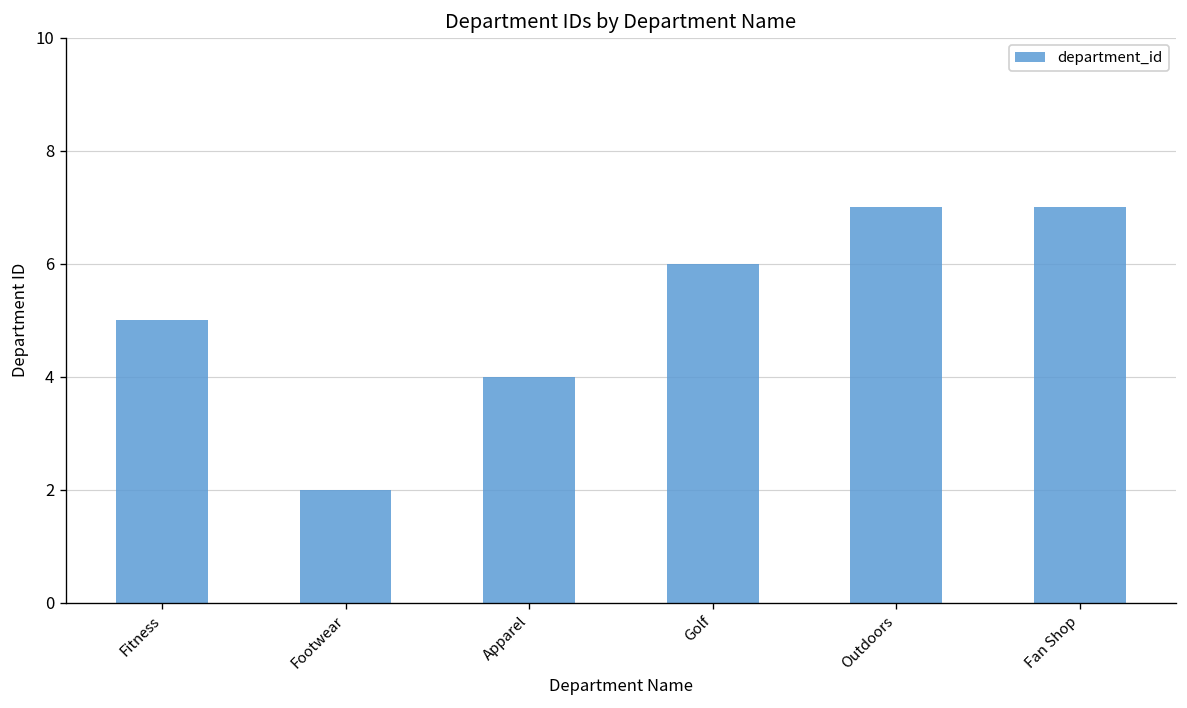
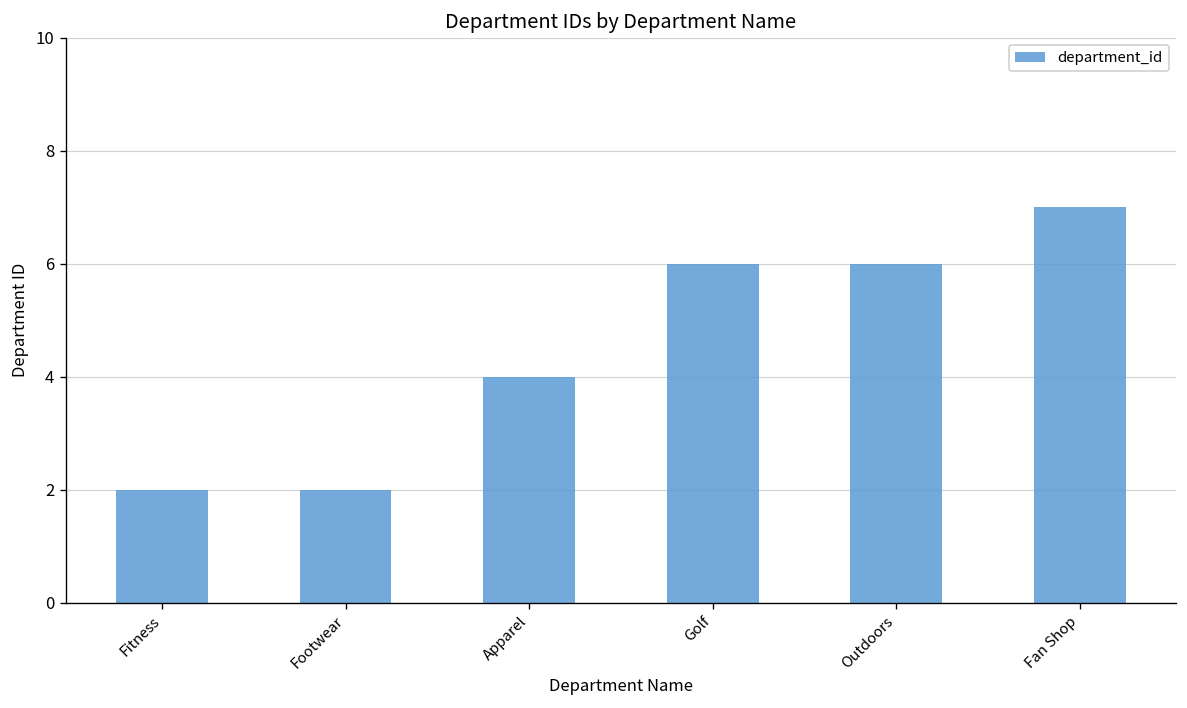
  {
-   "Fitness": 5,
+   "Fitness": 2,
    "Footwear": 2,
    "Apparel": 4,
    "Golf": 6,
-   "Outdoors": 7,
+   "Outdoors": 6,
    "Fan Shop": 7
  }
